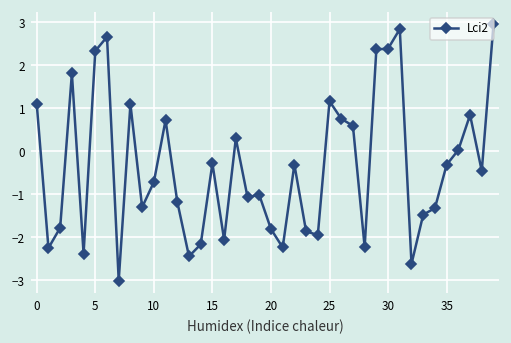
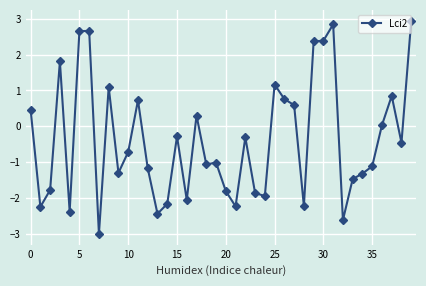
  {
-   "0": 1.1,
-   "5": 2.3,
+   "0": 0.5,
+   "5": 2.7,
    "10": -0.7,
    "15": -0.3,
    "20": -1.8,
    "25": 1.2,
    "30": 2.4,
-   "35": -0.3
+   "35": -1.1
  }
